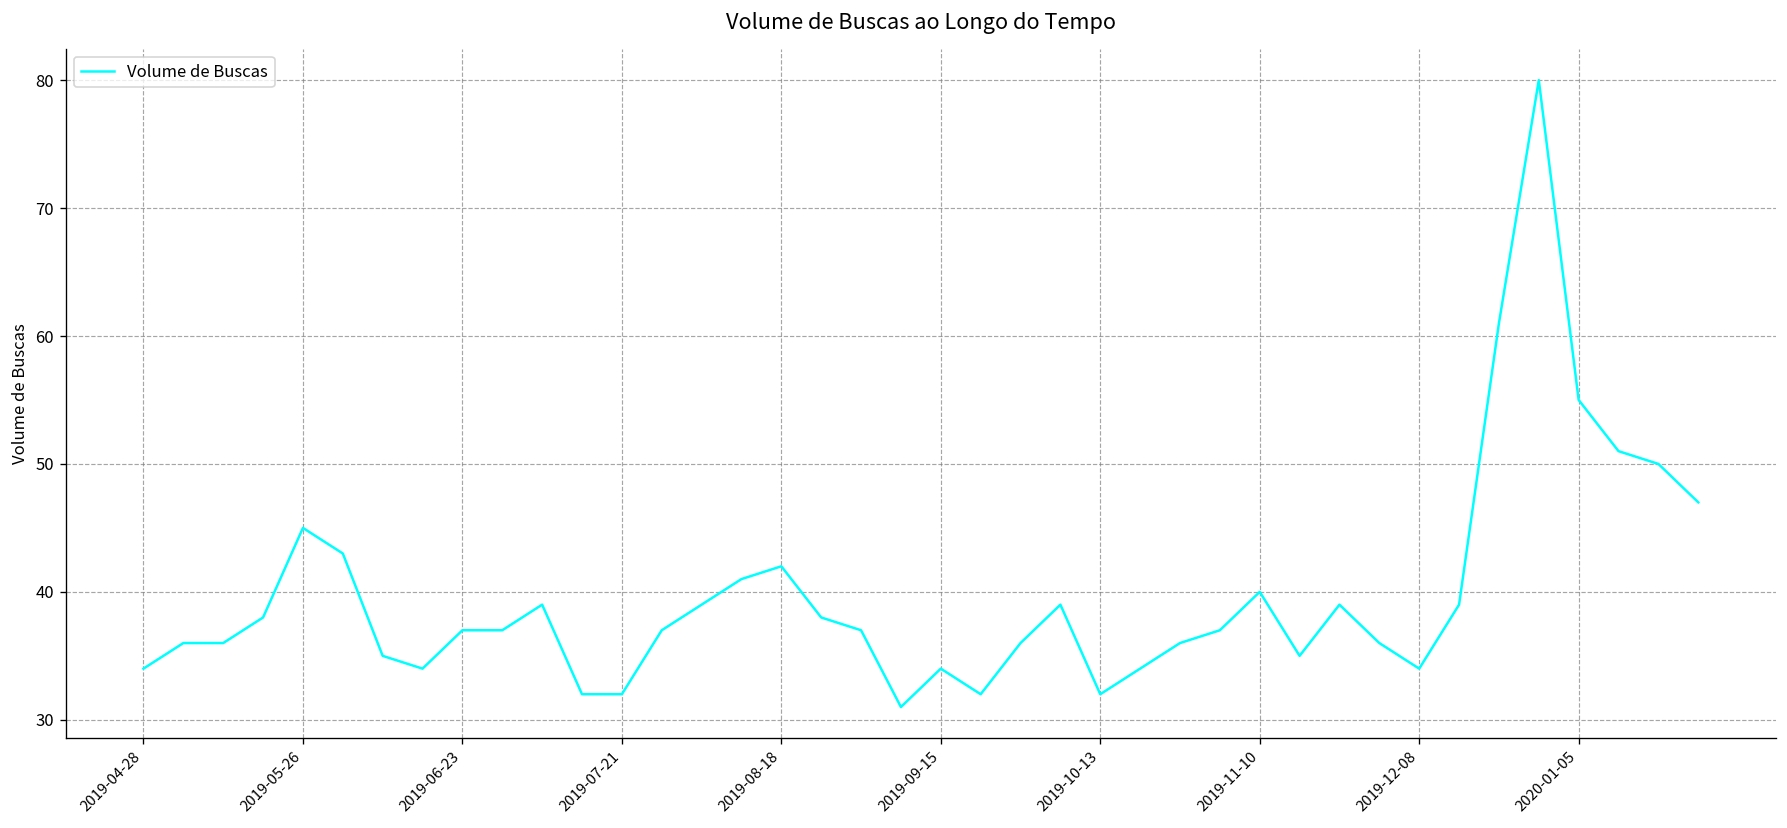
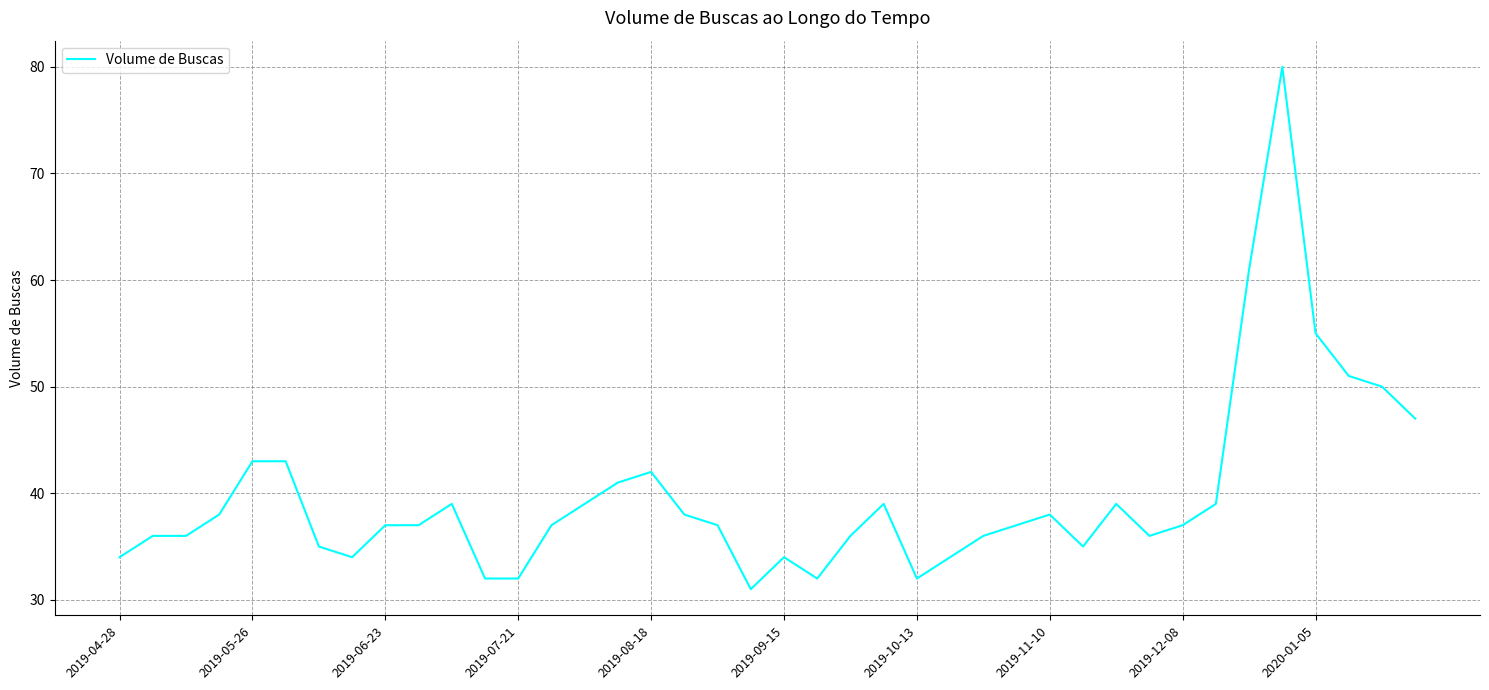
  {
    "2019-04-28": 34,
-   "2019-05-26": 45,
+   "2019-05-26": 43,
    "2019-06-23": 37,
    "2019-07-21": 32,
    "2019-08-18": 42,
    "2019-09-15": 34,
    "2019-10-13": 32,
-   "2019-11-10": 40,
-   "2019-12-08": 34,
+   "2019-11-10": 38,
+   "2019-12-08": 37,
    "2020-01-05": 55
  }
